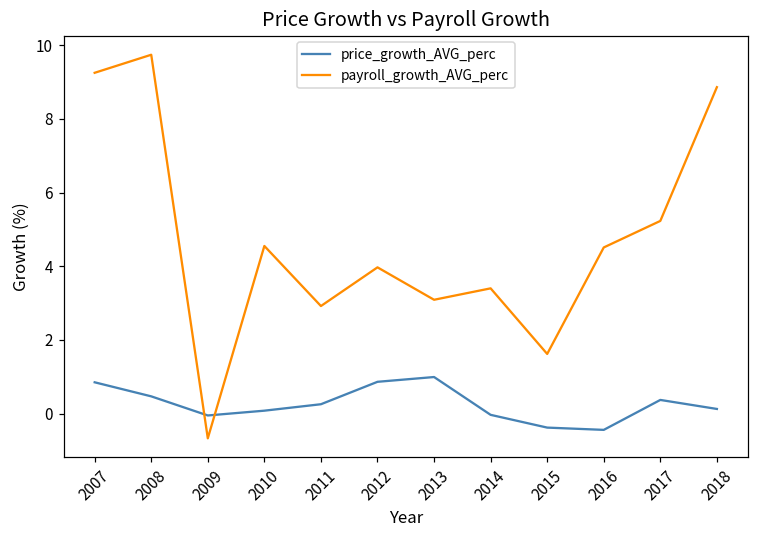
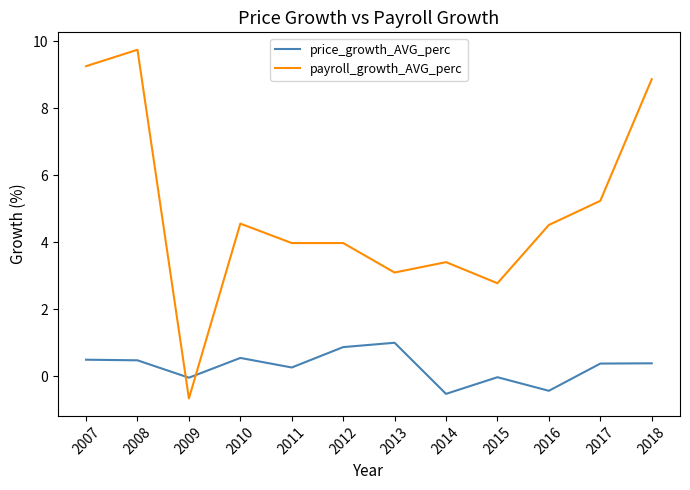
  {
    "price_growth_AVG_perc": {
-     "2007": 0.9,
+     "2007": 0.5,
      "2008": 0.5,
      "2009": 0.0,
-     "2010": 0.1,
+     "2010": 0.5,
      "2011": 0.3,
      "2012": 0.9,
      "2013": 1.0,
-     "2014": 0.0,
-     "2015": -0.4,
+     "2014": -0.5,
+     "2015": 0.0,
      "2016": -0.4,
      "2017": 0.4,
-     "2018": 0.1
+     "2018": 0.4
    },
    "payroll_growth_AVG_perc": {
      "2007": 9.3,
      "2008": 9.7,
      "2009": -0.7,
      "2010": 4.6,
-     "2011": 2.9,
+     "2011": 4.0,
      "2012": 4.0,
      "2013": 3.1,
      "2014": 3.4,
-     "2015": 1.6,
+     "2015": 2.8,
      "2016": 4.5,
      "2017": 5.2,
      "2018": 8.9
    }
  }
